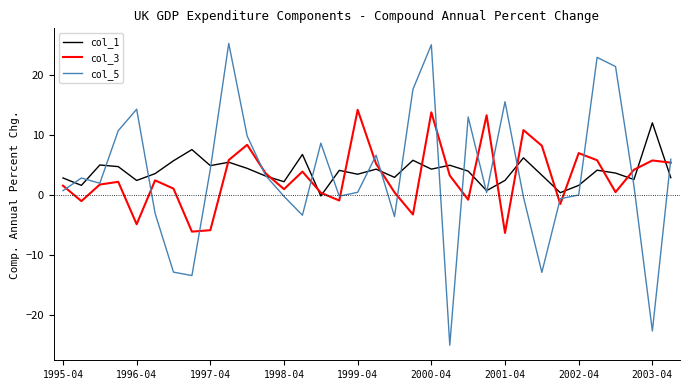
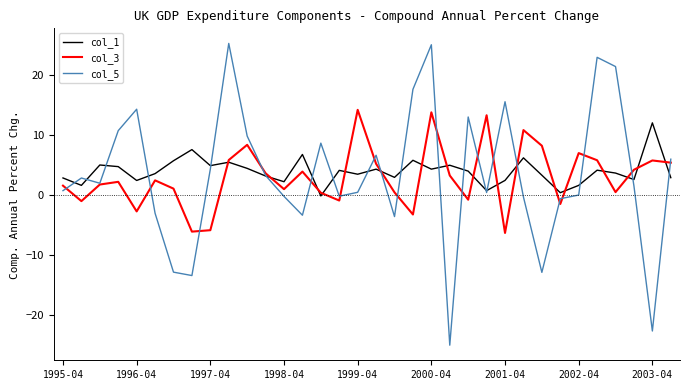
  {
    "col_1": {
      "1995-04": 3,
      "1996-04": 2,
      "1997-04": 5,
      "1998-04": 2,
      "1999-04": 3,
      "2000-04": 4,
      "2001-04": 2,
      "2002-04": 2,
      "2003-04": 12
    },
    "col_3": {
      "1995-04": 2,
-     "1996-04": -5,
+     "1996-04": -3,
      "1997-04": -6,
      "1998-04": 1,
      "1999-04": 14,
      "2000-04": 14,
      "2001-04": -6,
      "2002-04": 7,
      "2003-04": 6
    },
    "col_5": {
      "1995-04": 1,
      "1996-04": 14,
      "1997-04": 4,
      "1998-04": 0,
      "1999-04": 0,
      "2000-04": 25,
      "2001-04": 15,
      "2002-04": 0,
      "2003-04": -23
    }
  }
